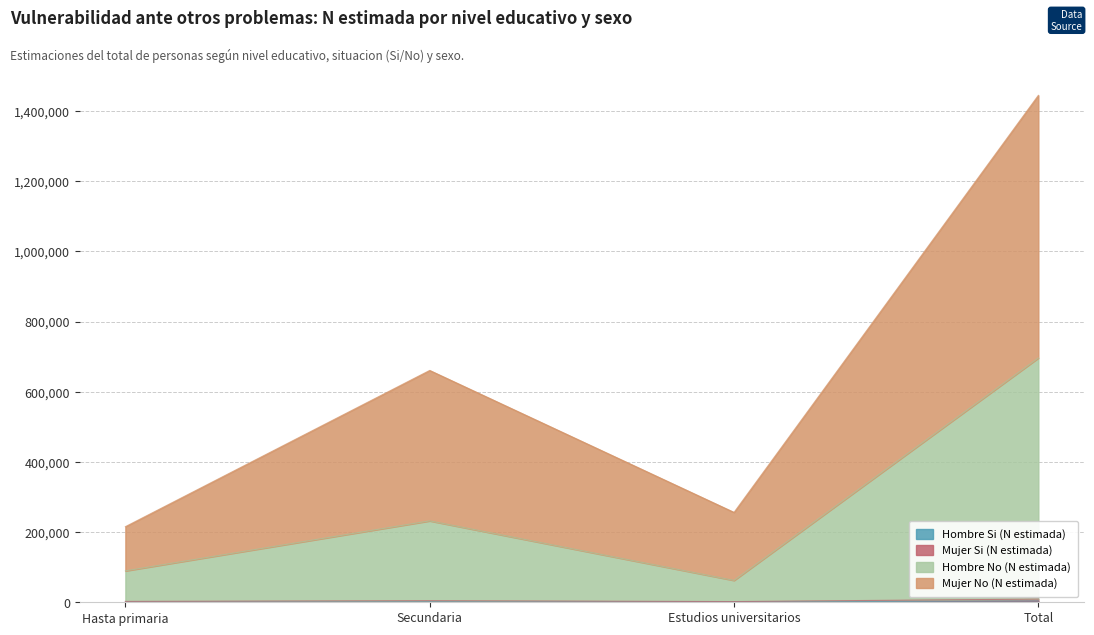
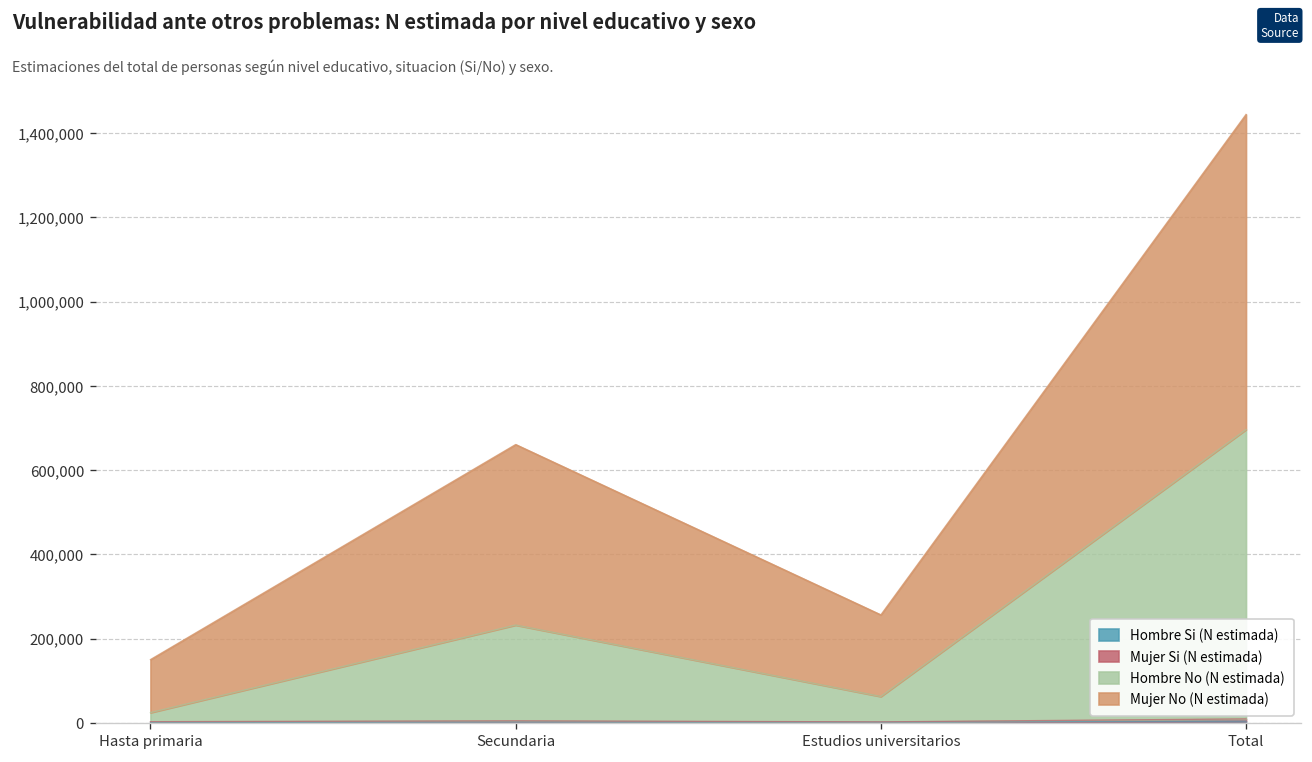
  {
    "Hombre No (N estimada)": {
-     "Hasta primaria": "90,000",
+     "Hasta primaria": "20,000",
      "Secundaria": "230,000",
      "Estudios universitarios": "60,000",
      "Total": "690,000"
    }
  }
